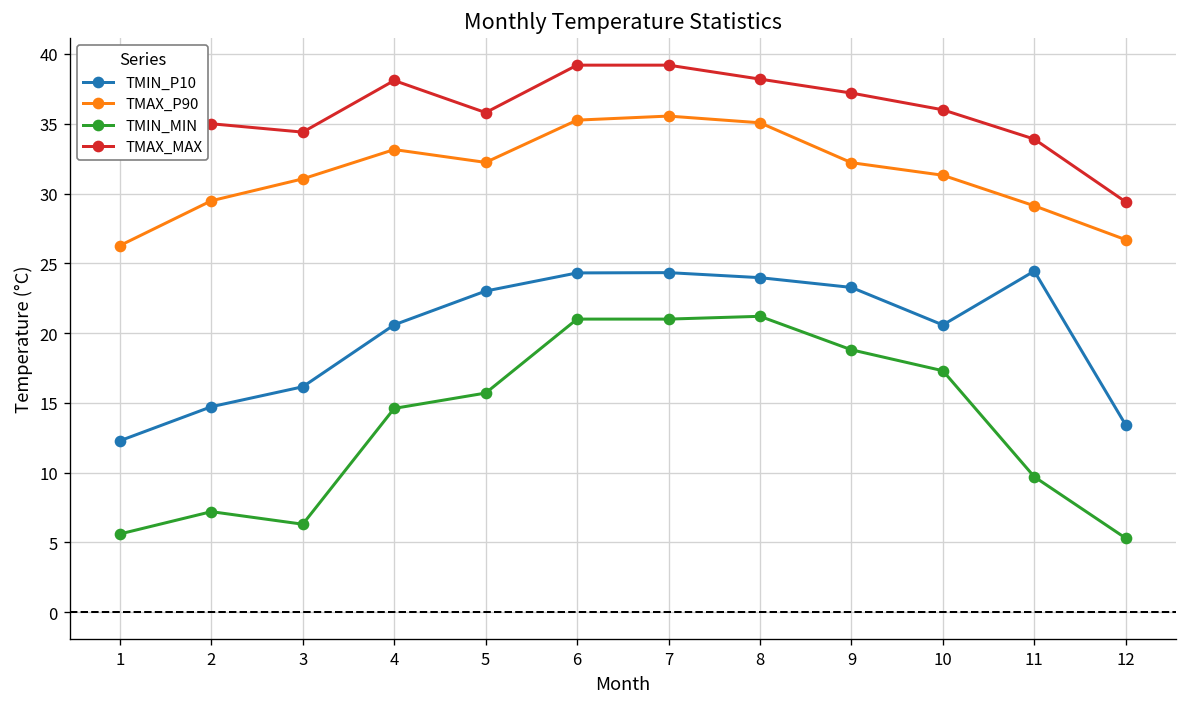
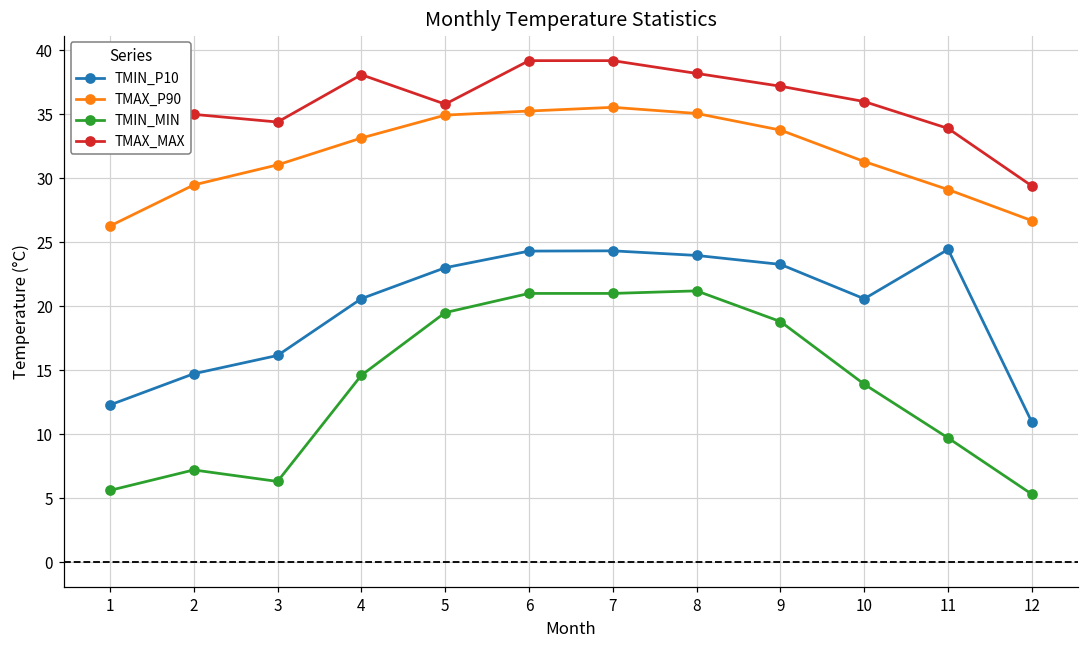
  {
    "TMIN_P10": {
      "1": 12.3,
      "2": 14.7,
      "3": 16.2,
      "4": 20.6,
      "5": 23.0,
      "6": 24.3,
      "7": 24.3,
      "8": 24.0,
      "9": 23.3,
      "10": 20.6,
      "11": 24.4,
-     "12": 13.4
+     "12": 10.9
    },
    "TMAX_P90": {
      "1": 26.3,
      "2": 29.5,
      "3": 31.1,
      "4": 33.2,
-     "5": 32.2,
+     "5": 34.9,
      "6": 35.3,
      "7": 35.6,
      "8": 35.1,
-     "9": 32.2,
+     "9": 33.8,
      "10": 31.3,
      "11": 29.1,
      "12": 26.7
    },
    "TMIN_MIN": {
      "1": 5.6,
      "2": 7.2,
      "3": 6.3,
      "4": 14.6,
-     "5": 15.7,
+     "5": 19.5,
      "6": 21.0,
      "7": 21.0,
      "8": 21.2,
      "9": 18.8,
-     "10": 17.3,
+     "10": 13.9,
      "11": 9.7,
      "12": 5.3
    },
    "TMAX_MAX": {
      "2": 35.0,
      "3": 34.4,
      "4": 38.1,
      "5": 35.8,
      "6": 39.2,
      "7": 39.2,
      "8": 38.2,
      "9": 37.2,
      "10": 36.0,
      "11": 33.9,
      "12": 29.4
    }
  }
